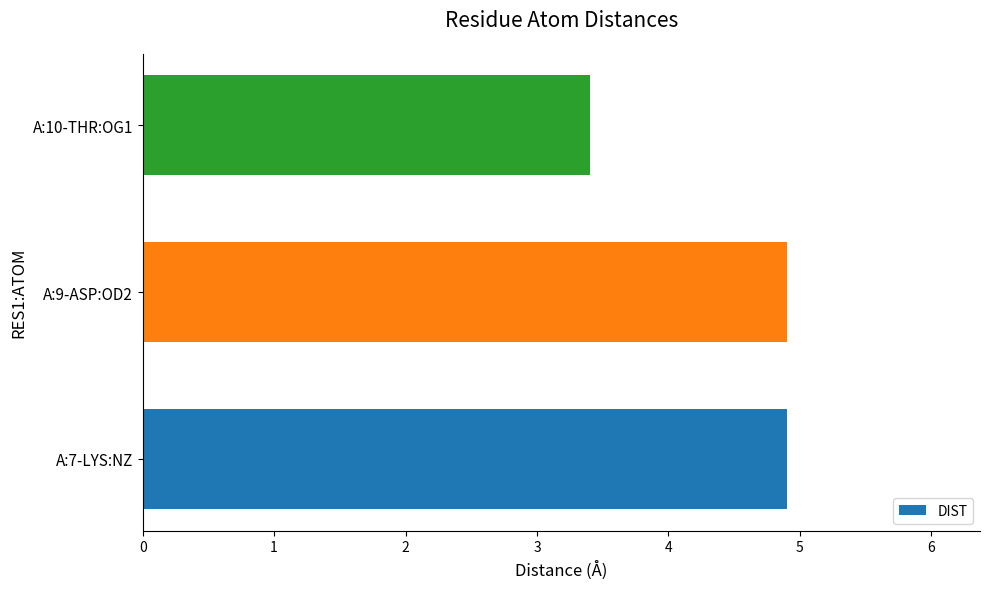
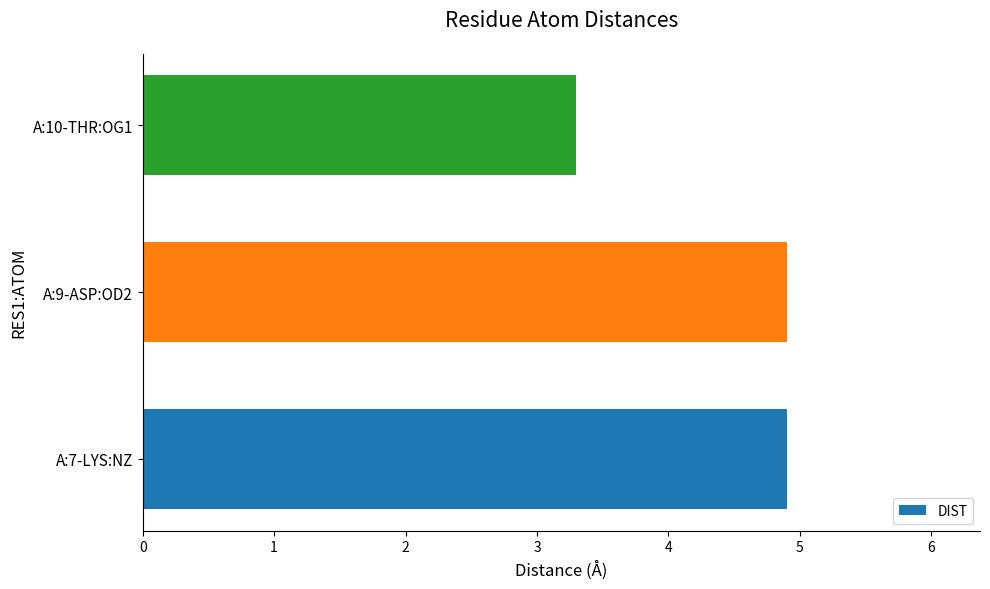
  {
-   "A:10-THR:OG1": 3.4,
+   "A:10-THR:OG1": 3.3,
    "A:9-ASP:OD2": 4.9,
    "A:7-LYS:NZ": 4.9
  }
